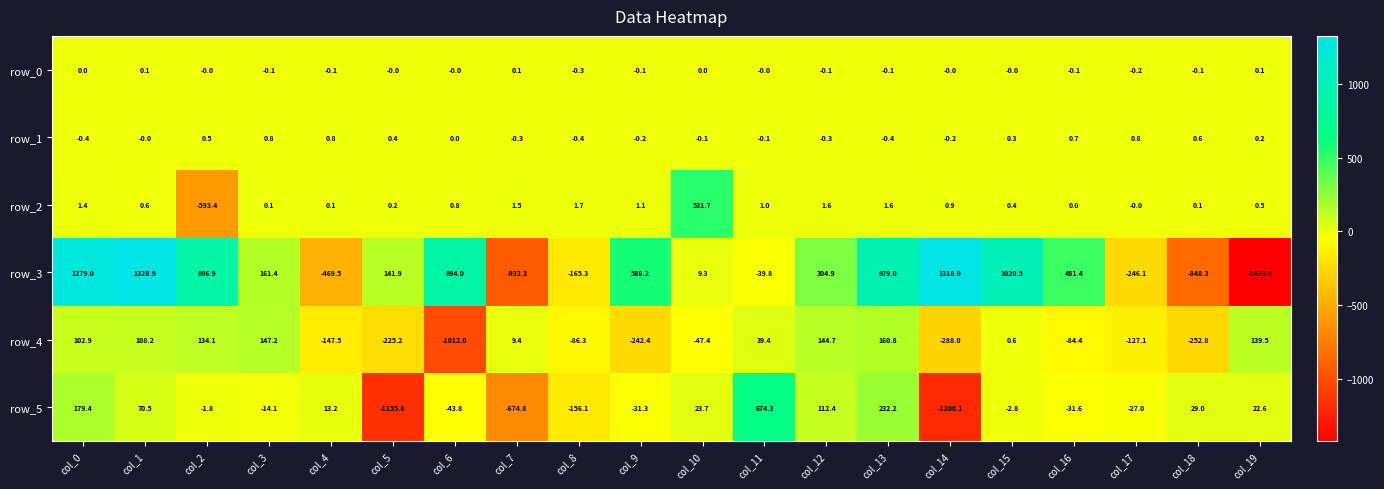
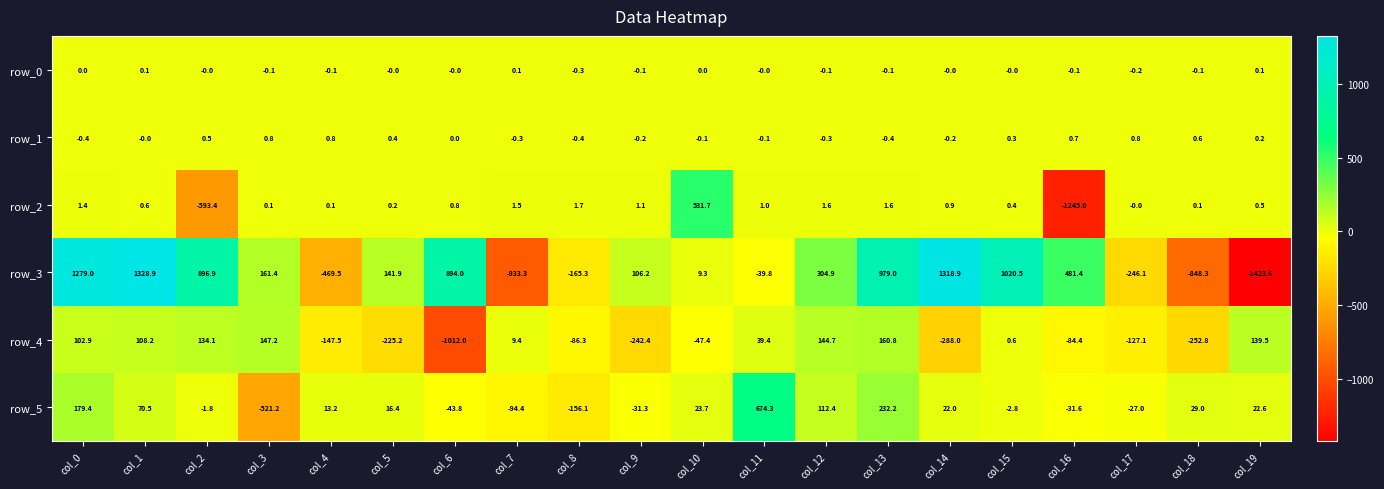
  {
    "row_0": {
      "col_0": 0.0,
      "col_1": 0.1,
      "col_2": -0.0,
      "col_3": -0.1,
      "col_4": -0.1,
      "col_5": -0.0,
      "col_6": -0.0,
      "col_7": 0.1,
      "col_8": -0.3,
      "col_9": -0.1,
      "col_10": 0.0,
      "col_11": -0.0,
      "col_12": -0.1,
      "col_13": -0.1,
      "col_14": -0.0,
      "col_15": -0.0,
      "col_16": -0.1,
      "col_17": -0.2,
      "col_18": -0.1,
      "col_19": 0.1
    },
    "row_1": {
      "col_0": -0.4,
      "col_1": -0.0,
      "col_2": 0.5,
      "col_3": 0.8,
      "col_4": 0.8,
      "col_5": 0.4,
      "col_6": 0.0,
      "col_7": -0.3,
      "col_8": -0.4,
      "col_9": -0.2,
      "col_10": -0.1,
      "col_11": -0.1,
      "col_12": -0.3,
      "col_13": -0.4,
      "col_14": -0.2,
      "col_15": 0.3,
      "col_16": 0.7,
      "col_17": 0.8,
      "col_18": 0.6,
      "col_19": 0.2
    },
    "row_2": {
      "col_0": 1.4,
      "col_1": 0.6,
      "col_2": -593.4,
      "col_3": 0.1,
      "col_4": 0.1,
      "col_5": 0.2,
      "col_6": 0.8,
      "col_7": 1.5,
      "col_8": 1.7,
      "col_9": 1.1,
      "col_10": 531.7,
      "col_11": 1.0,
      "col_12": 1.6,
      "col_13": 1.6,
      "col_14": 0.9,
      "col_15": 0.4,
-     "col_16": 0.0,
+     "col_16": -1245.0,
      "col_17": -0.0,
      "col_18": 0.1,
      "col_19": 0.5
    },
    "row_3": {
      "col_0": 1279.0,
      "col_1": 1328.9,
      "col_2": 896.9,
      "col_3": 161.4,
      "col_4": -469.5,
      "col_5": 141.9,
      "col_6": 894.0,
      "col_7": -933.3,
      "col_8": -165.3,
-     "col_9": 588.2,
+     "col_9": 106.2,
      "col_10": 9.3,
      "col_11": -39.8,
      "col_12": 304.9,
      "col_13": 979.0,
      "col_14": 1318.9,
      "col_15": 1020.5,
      "col_16": 481.4,
      "col_17": -246.1,
      "col_18": -848.3,
      "col_19": -1423.6
    },
    "row_4": {
      "col_0": 102.9,
      "col_1": 108.2,
      "col_2": 134.1,
      "col_3": 147.2,
      "col_4": -147.5,
      "col_5": -225.2,
      "col_6": -1012.0,
      "col_7": 9.4,
      "col_8": -86.3,
      "col_9": -242.4,
      "col_10": -47.4,
      "col_11": 39.4,
      "col_12": 144.7,
      "col_13": 160.8,
      "col_14": -288.0,
      "col_15": 0.6,
      "col_16": -84.4,
      "col_17": -127.1,
      "col_18": -252.8,
      "col_19": 139.5
    },
    "row_5": {
      "col_0": 179.4,
      "col_1": 70.5,
      "col_2": -1.8,
-     "col_3": -14.1,
+     "col_3": -521.2,
      "col_4": 13.2,
-     "col_5": -1155.8,
+     "col_5": 16.4,
      "col_6": -43.8,
-     "col_7": -674.8,
+     "col_7": -94.4,
      "col_8": -156.1,
      "col_9": -31.3,
      "col_10": 23.7,
      "col_11": 674.3,
      "col_12": 112.4,
      "col_13": 232.2,
-     "col_14": -1200.1,
+     "col_14": 22.0,
      "col_15": -2.8,
      "col_16": -31.6,
      "col_17": -27.0,
      "col_18": 29.0,
      "col_19": 22.6
    }
  }
